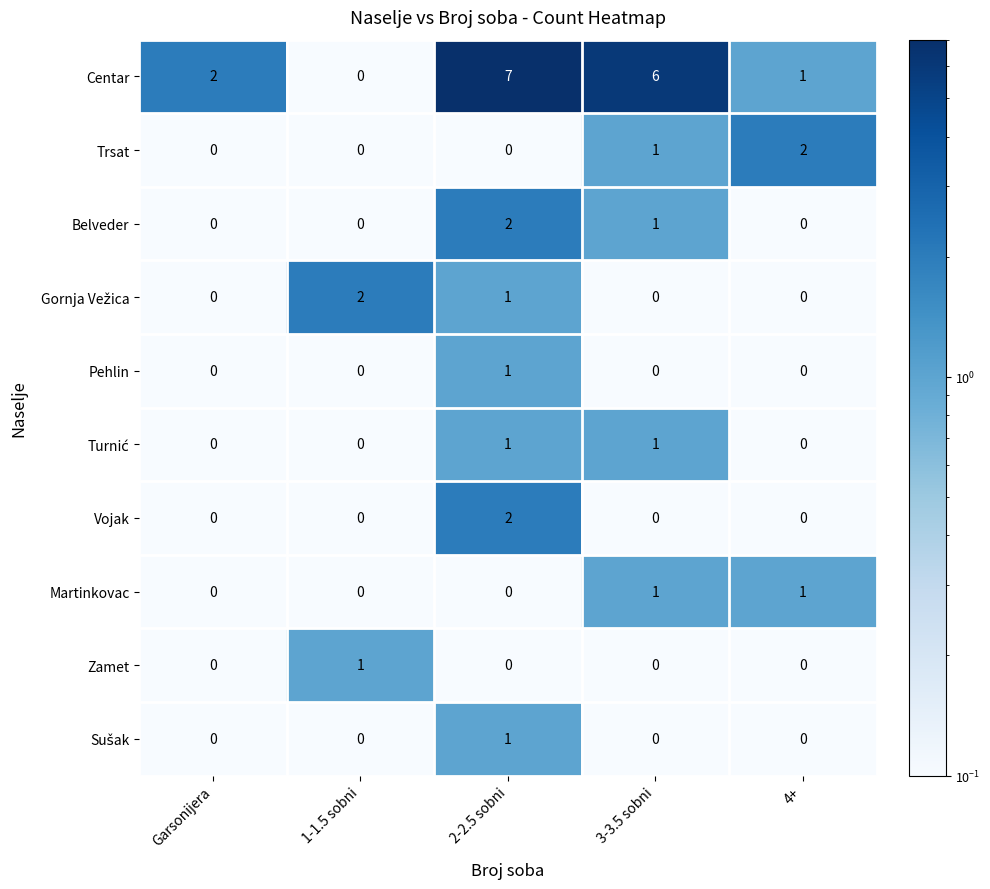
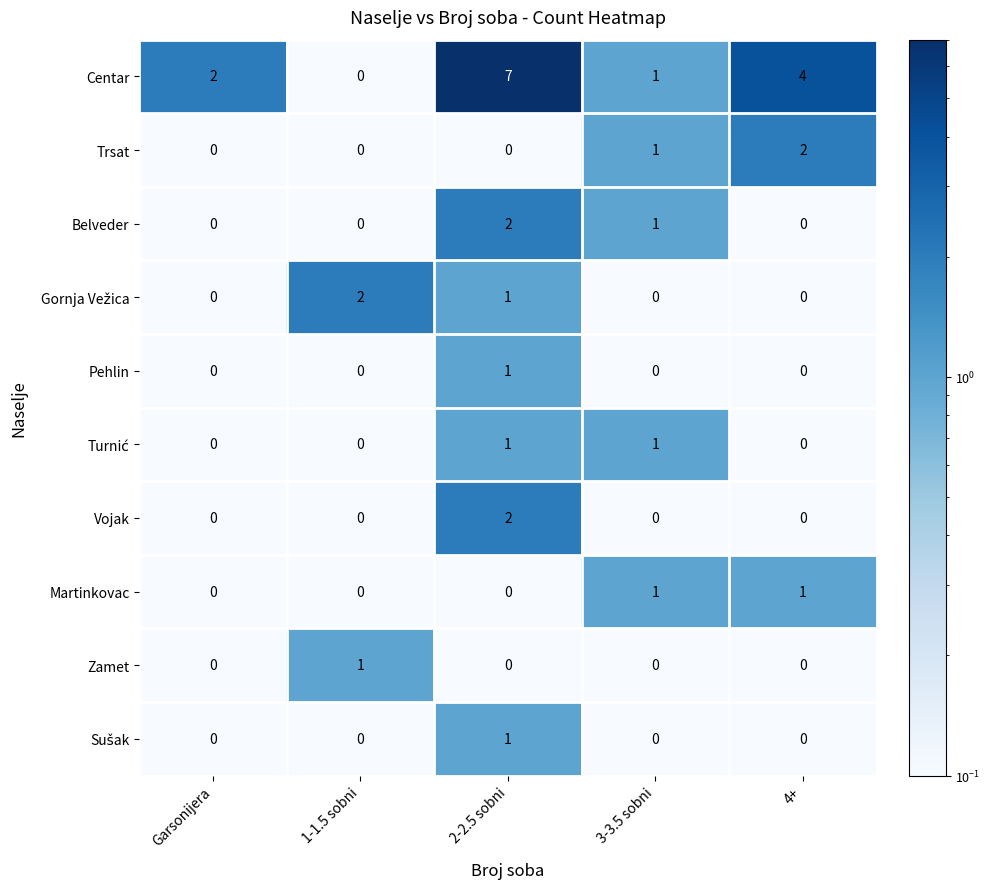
  {
    "Centar": {
      "Garsonijera": 2,
      "1-1.5 sobni": 0,
      "2-2.5 sobni": 7,
-     "3-3.5 sobni": 6,
-     "4+": 1
+     "3-3.5 sobni": 1,
+     "4+": 4
    },
    "Trsat": {
      "Garsonijera": 0,
      "1-1.5 sobni": 0,
      "2-2.5 sobni": 0,
      "3-3.5 sobni": 1,
      "4+": 2
    },
    "Belveder": {
      "Garsonijera": 0,
      "1-1.5 sobni": 0,
      "2-2.5 sobni": 2,
      "3-3.5 sobni": 1,
      "4+": 0
    },
    "Gornja Vežica": {
      "Garsonijera": 0,
      "1-1.5 sobni": 2,
      "2-2.5 sobni": 1,
      "3-3.5 sobni": 0,
      "4+": 0
    },
    "Pehlin": {
      "Garsonijera": 0,
      "1-1.5 sobni": 0,
      "2-2.5 sobni": 1,
      "3-3.5 sobni": 0,
      "4+": 0
    },
    "Turnić": {
      "Garsonijera": 0,
      "1-1.5 sobni": 0,
      "2-2.5 sobni": 1,
      "3-3.5 sobni": 1,
      "4+": 0
    },
    "Vojak": {
      "Garsonijera": 0,
      "1-1.5 sobni": 0,
      "2-2.5 sobni": 2,
      "3-3.5 sobni": 0,
      "4+": 0
    },
    "Martinkovac": {
      "Garsonijera": 0,
      "1-1.5 sobni": 0,
      "2-2.5 sobni": 0,
      "3-3.5 sobni": 1,
      "4+": 1
    },
    "Zamet": {
      "Garsonijera": 0,
      "1-1.5 sobni": 1,
      "2-2.5 sobni": 0,
      "3-3.5 sobni": 0,
      "4+": 0
    },
    "Sušak": {
      "Garsonijera": 0,
      "1-1.5 sobni": 0,
      "2-2.5 sobni": 1,
      "3-3.5 sobni": 0,
      "4+": 0
    }
  }
